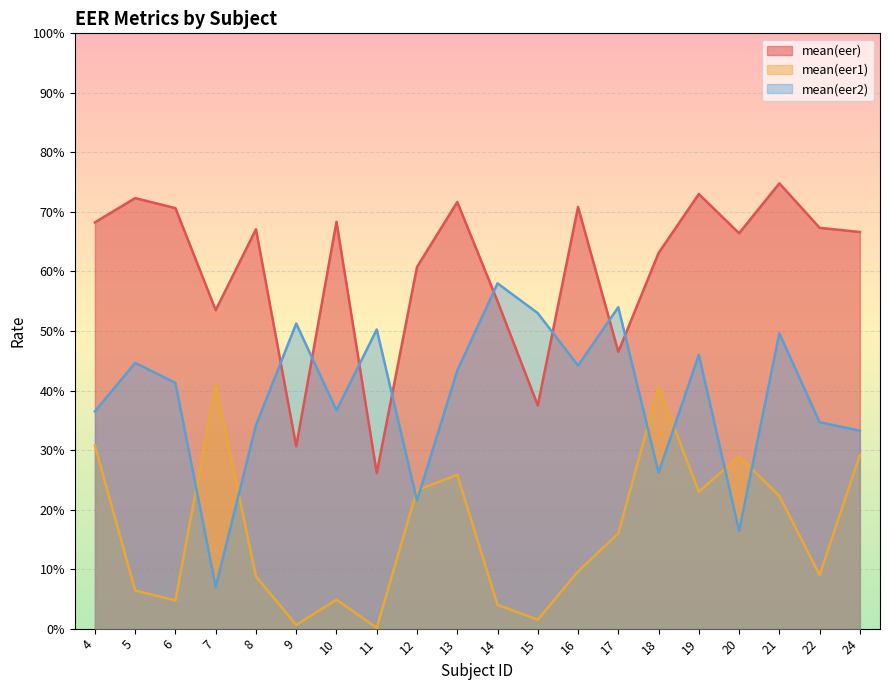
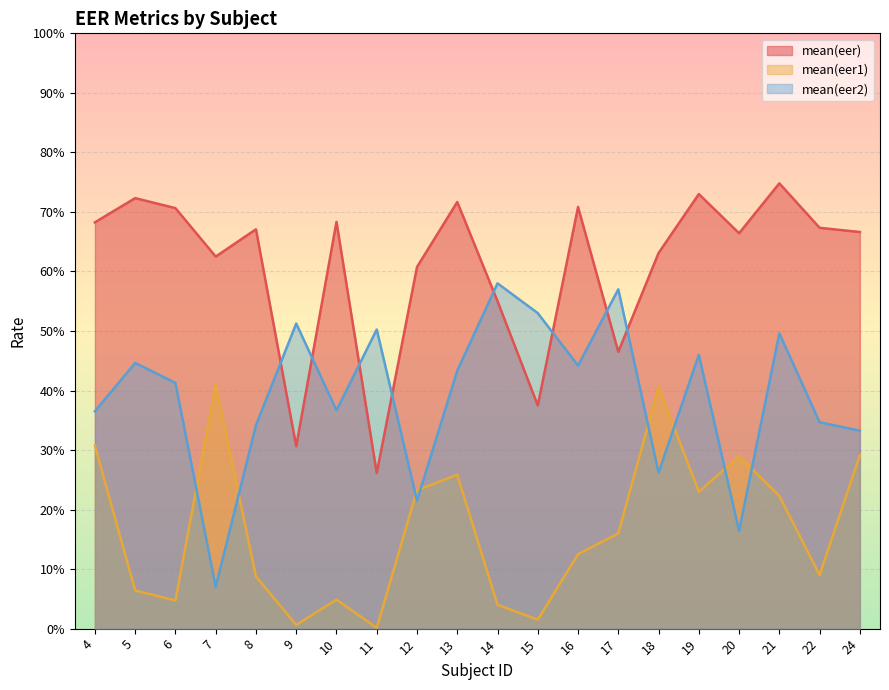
  {
    "mean(eer)": {
      "4": "68%",
      "5": "72%",
      "6": "71%",
-     "7": "54%",
+     "7": "63%",
      "8": "67%",
      "9": "31%",
      "10": "68%",
      "11": "26%",
      "12": "61%",
      "13": "72%",
      "14": "55%",
      "15": "38%",
      "16": "71%",
      "17": "47%",
      "18": "63%",
      "19": "73%",
      "20": "66%",
      "21": "75%",
      "22": "67%",
      "24": "67%"
    },
    "mean(eer1)": {
      "4": "31%",
      "5": "6%",
      "6": "5%",
      "7": "41%",
      "8": "9%",
      "9": "1%",
      "10": "5%",
      "11": "0%",
      "12": "23%",
      "13": "26%",
      "14": "4%",
      "15": "2%",
-     "16": "10%",
+     "16": "13%",
      "17": "16%",
      "18": "41%",
      "19": "23%",
      "20": "29%",
      "21": "22%",
      "22": "9%",
      "24": "29%"
    },
    "mean(eer2)": {
      "4": "37%",
      "5": "45%",
      "6": "41%",
      "7": "7%",
      "8": "34%",
      "9": "51%",
      "10": "37%",
      "11": "50%",
      "12": "22%",
      "13": "43%",
      "14": "58%",
      "15": "53%",
      "16": "44%",
-     "17": "54%",
+     "17": "57%",
      "18": "26%",
      "19": "46%",
      "20": "16%",
      "21": "50%",
      "22": "35%",
      "24": "33%"
    }
  }
